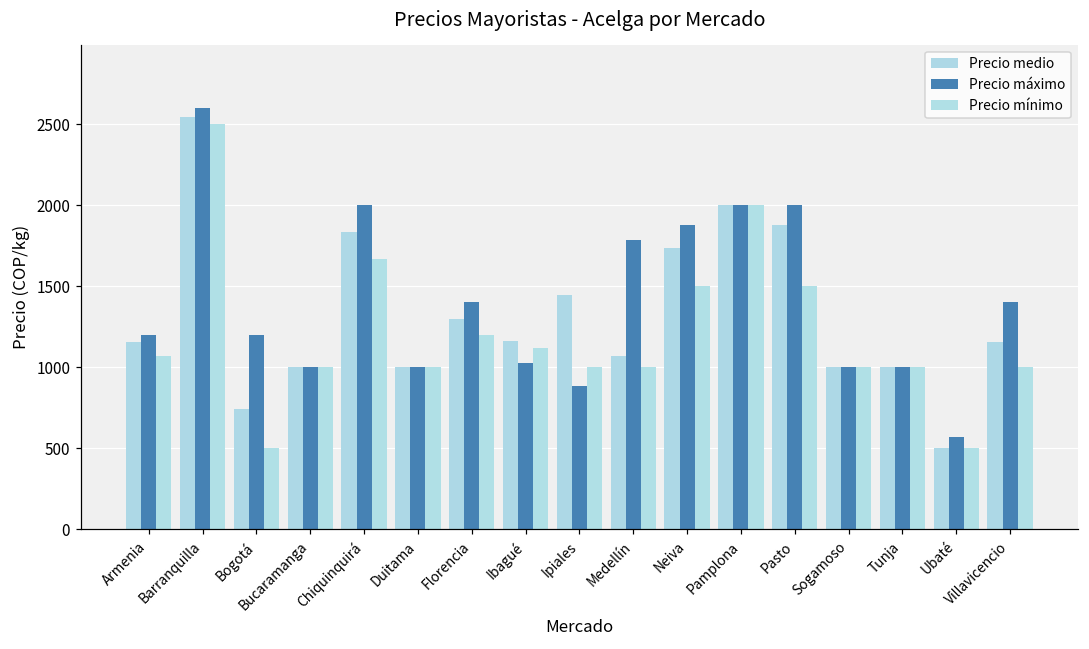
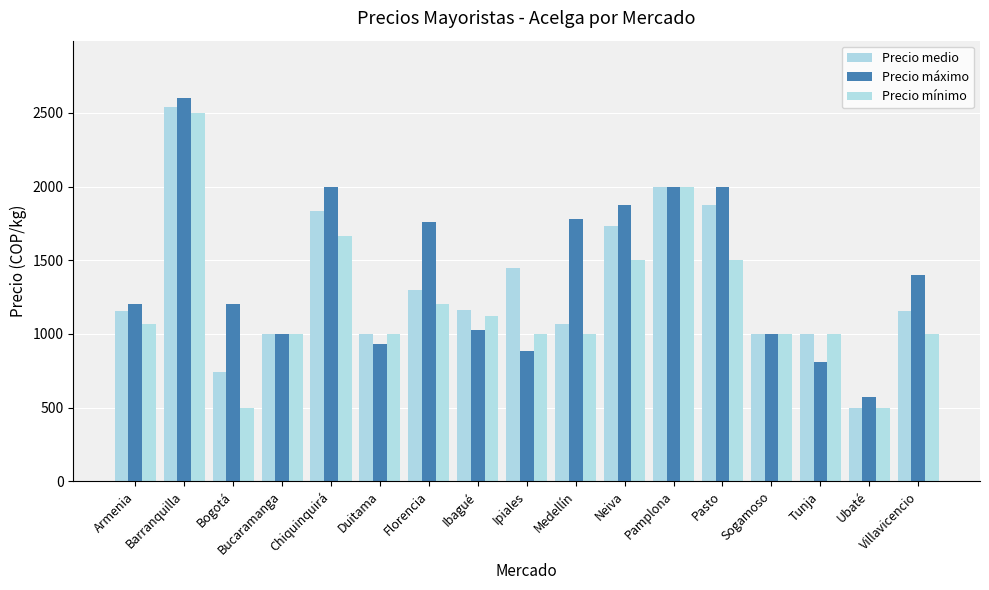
  {
    "Precio máximo": {
      "Armenia": 1200,
      "Barranquilla": 2600,
      "Bogotá": 1200,
      "Bucaramanga": 1000,
      "Chiquinquirá": 2000,
-     "Duitama": 1000,
-     "Florencia": 1400,
+     "Duitama": 930,
+     "Florencia": 1760,
      "Ibagué": 1030,
      "Ipiales": 880,
      "Medellín": 1780,
      "Neiva": 1880,
      "Pamplona": 2000,
      "Pasto": 2000,
      "Sogamoso": 1000,
-     "Tunja": 1000,
+     "Tunja": 810,
      "Ubaté": 570,
      "Villavicencio": 1400
    }
  }
